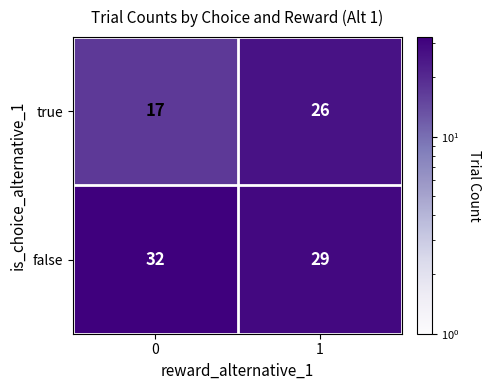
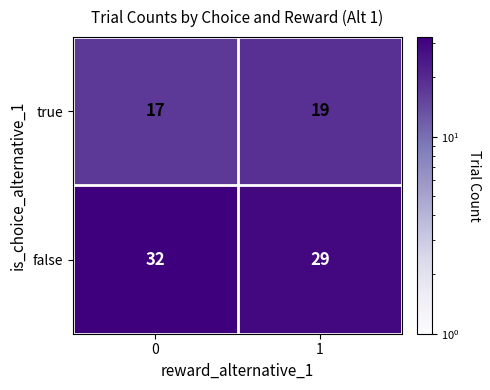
  {
    "true": {
      "0": 17,
-     "1": 26
+     "1": 19
    },
    "false": {
      "0": 32,
      "1": 29
    }
  }
